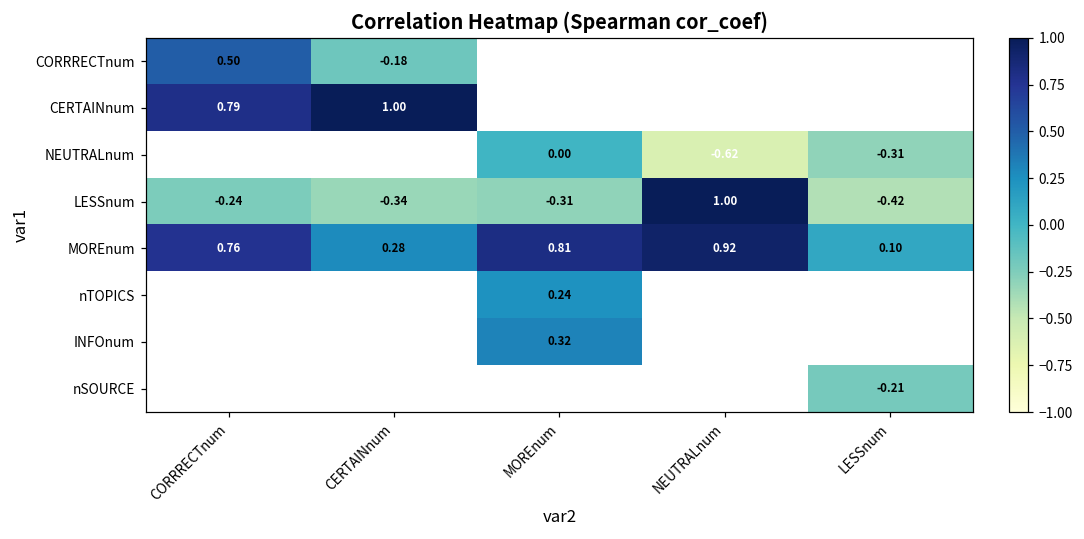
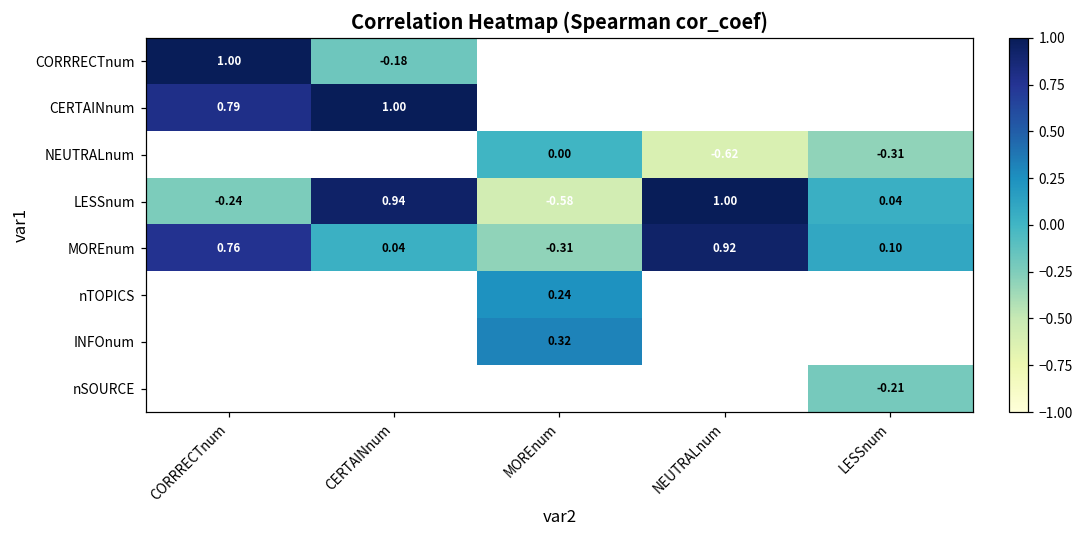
  {
    "CORRRECTnum": {
-     "CORRRECTnum": 0.50,
+     "CORRRECTnum": 1.00,
      "CERTAINnum": -0.18
    },
    "CERTAINnum": {
      "CORRRECTnum": 0.79,
      "CERTAINnum": 1.00
    },
    "NEUTRALnum": {
      "MOREnum": 0.00,
      "NEUTRALnum": -0.62,
      "LESSnum": -0.31
    },
    "LESSnum": {
      "CORRRECTnum": -0.24,
-     "CERTAINnum": -0.34,
-     "MOREnum": -0.31,
+     "CERTAINnum": 0.94,
+     "MOREnum": -0.58,
      "NEUTRALnum": 1.00,
-     "LESSnum": -0.42
+     "LESSnum": 0.04
    },
    "MOREnum": {
      "CORRRECTnum": 0.76,
-     "CERTAINnum": 0.28,
-     "MOREnum": 0.81,
+     "CERTAINnum": 0.04,
+     "MOREnum": -0.31,
      "NEUTRALnum": 0.92,
      "LESSnum": 0.10
    },
    "nTOPICS": {
      "MOREnum": 0.24
    },
    "INFOnum": {
      "MOREnum": 0.32
    },
    "nSOURCE": {
      "LESSnum": -0.21
    }
  }
